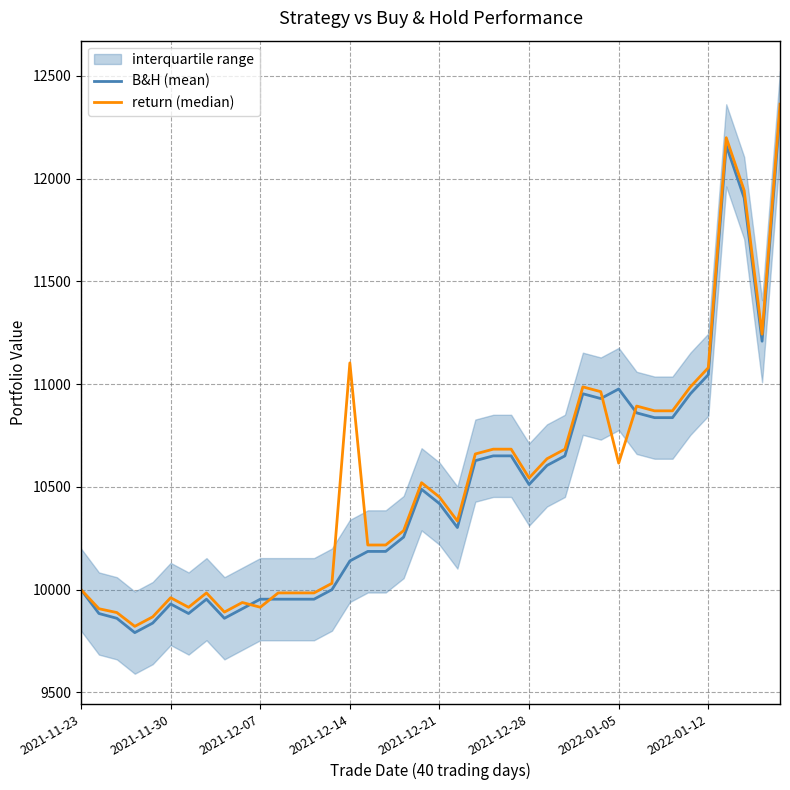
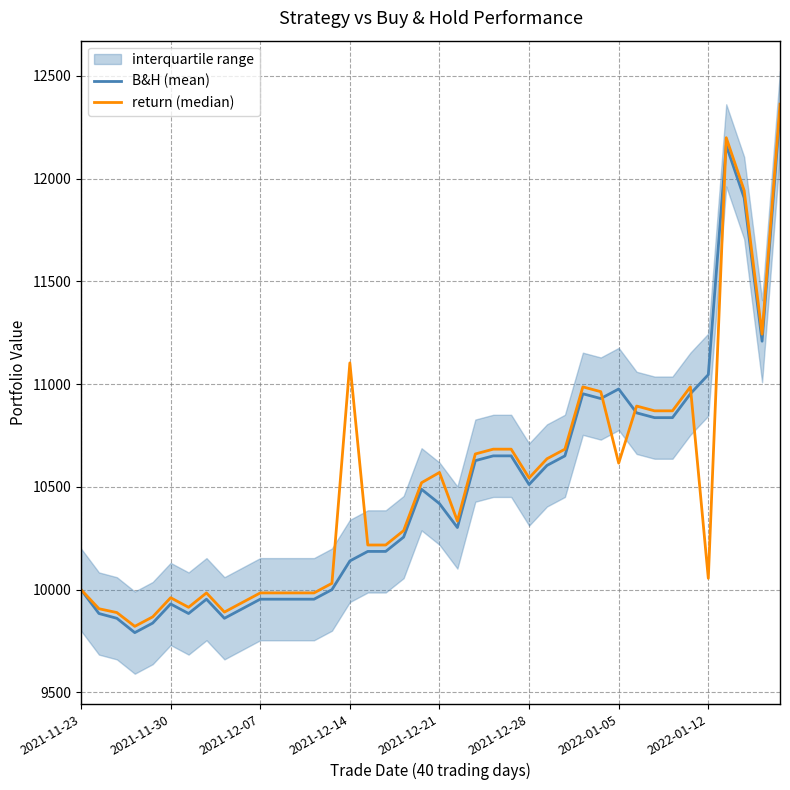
  {
    "return (median)": {
      "2021-11-30": 9960,
-     "2021-12-07": 9910,
+     "2021-12-07": 9980,
      "2021-12-14": 11100,
-     "2021-12-21": 10450,
+     "2021-12-21": 10570,
      "2021-12-28": 10540,
      "2022-01-05": 10620,
-     "2022-01-12": 11080
+     "2022-01-12": 10060
    }
  }
